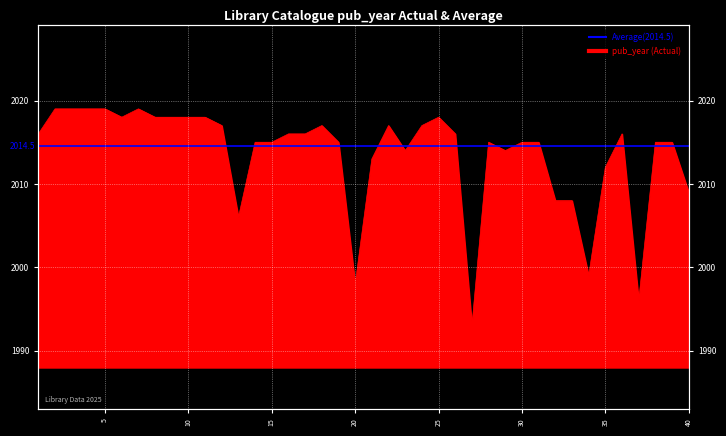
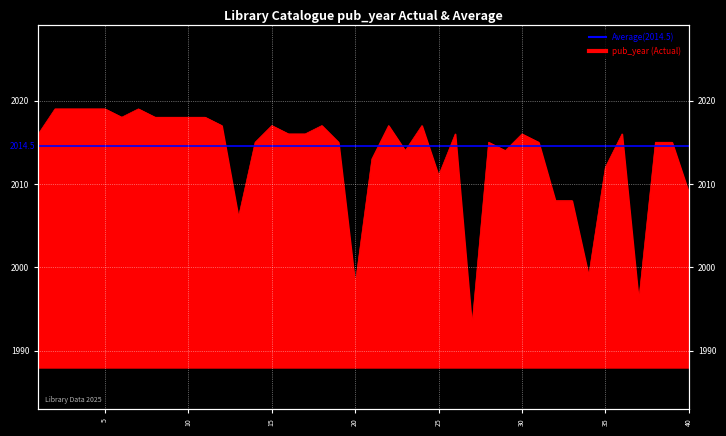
  {
    "5": 2019,
    "10": 2018,
-   "15": 2015,
+   "15": 2017,
    "20": 1998,
-   "25": 2018,
-   "30": 2015,
+   "25": 2011,
+   "30": 2016,
    "35": 2012,
    "40": 2009
  }
